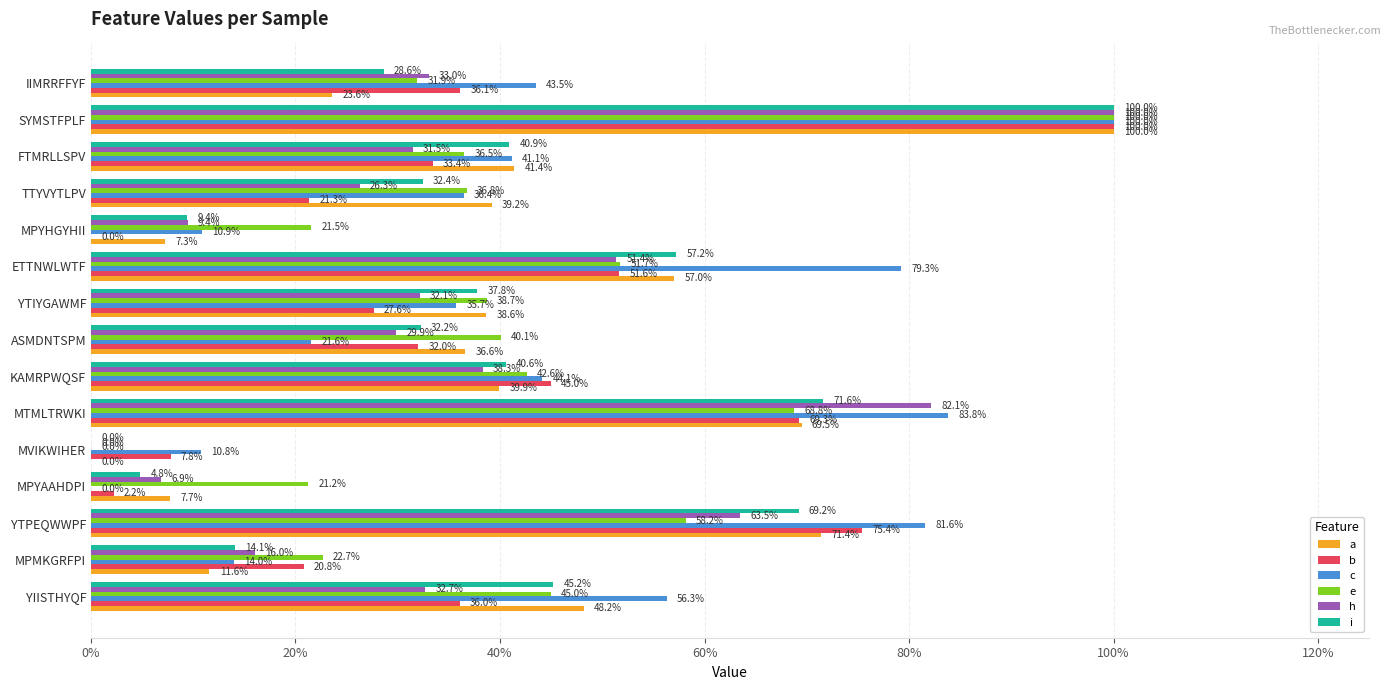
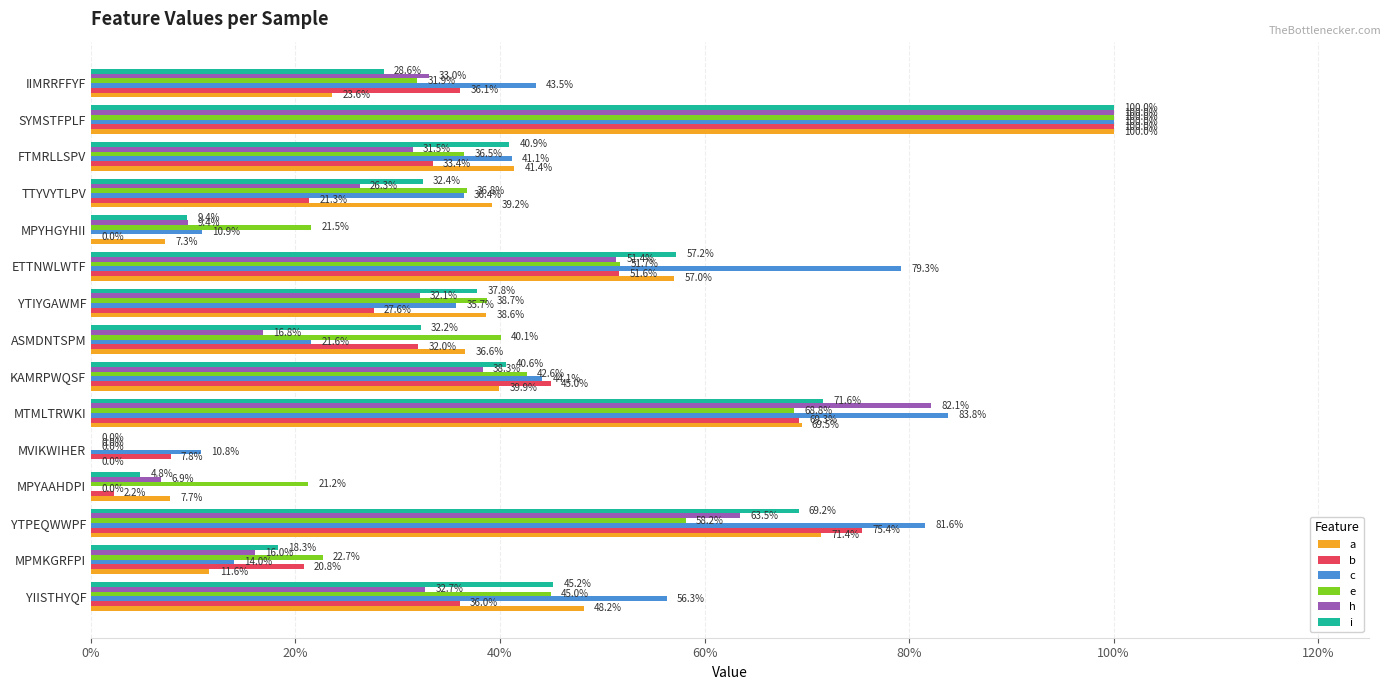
  {
    "a": {
      "IIMRRFFYF": "23.6%",
      "FTMRLLSPV": "41.4%",
      "TTYVYTLPV": "39.2%",
      "MPYHGYHII": "7.3%",
      "ETTNWLWTF": "57.0%",
      "YTIYGAWMF": "38.6%",
      "ASMDNTSPM": "36.6%",
      "KAMRPWQSF": "39.9%",
      "MVIKWIHER": "0.0%",
      "MPYAAHDPI": "7.7%",
      "YTPEQWWPF": "71.4%",
      "MPMKGRFPI": "11.6%",
      "YIISTHYQF": "48.2%"
    },
    "b": {
      "IIMRRFFYF": "36.1%",
      "FTMRLLSPV": "33.4%",
      "TTYVYTLPV": "21.3%",
      "MPYHGYHII": "0.0%",
      "ETTNWLWTF": "51.6%",
      "YTIYGAWMF": "27.6%",
      "ASMDNTSPM": "32.0%",
      "MVIKWIHER": "7.8%",
      "MPYAAHDPI": "0.0%",
      "YTPEQWWPF": "75.4%",
      "MPMKGRFPI": "20.8%",
      "YIISTHYQF": "36.0%"
    },
    "c": {
      "IIMRRFFYF": "43.5%",
      "FTMRLLSPV": "41.1%",
      "MPYHGYHII": "10.9%",
      "ETTNWLWTF": "79.3%",
      "YTIYGAWMF": "35.7%",
      "ASMDNTSPM": "21.6%",
      "MTMLTRWKI": "83.8%",
      "MVIKWIHER": "10.8%",
      "YTPEQWWPF": "81.6%",
      "MPMKGRFPI": "14.0%",
      "YIISTHYQF": "56.3%"
    },
    "e": {
      "FTMRLLSPV": "36.5%",
      "MPYHGYHII": "21.5%",
      "YTIYGAWMF": "38.7%",
      "ASMDNTSPM": "40.1%",
      "MTMLTRWKI": "68.8%",
      "MPYAAHDPI": "21.2%",
      "YTPEQWWPF": "58.2%",
      "MPMKGRFPI": "22.7%",
      "YIISTHYQF": "45.0%"
    },
    "h": {
      "FTMRLLSPV": "31.5%",
      "TTYVYTLPV": "26.3%",
      "YTIYGAWMF": "32.1%",
-     "ASMDNTSPM": "29.9%",
+     "ASMDNTSPM": "16.8%",
      "KAMRPWQSF": "38.3%",
      "MTMLTRWKI": "82.1%",
      "MPYAAHDPI": "6.9%",
      "YTPEQWWPF": "63.5%",
      "MPMKGRFPI": "16.0%",
      "YIISTHYQF": "32.7%"
    },
    "i": {
      "IIMRRFFYF": "28.6%",
      "FTMRLLSPV": "40.9%",
      "TTYVYTLPV": "32.4%",
      "ETTNWLWTF": "57.2%",
      "YTIYGAWMF": "37.8%",
      "ASMDNTSPM": "32.2%",
      "KAMRPWQSF": "40.6%",
      "MTMLTRWKI": "71.6%",
      "MPYAAHDPI": "4.8%",
      "YTPEQWWPF": "69.2%",
-     "MPMKGRFPI": "14.1%",
+     "MPMKGRFPI": "18.3%",
      "YIISTHYQF": "45.2%"
    }
  }
